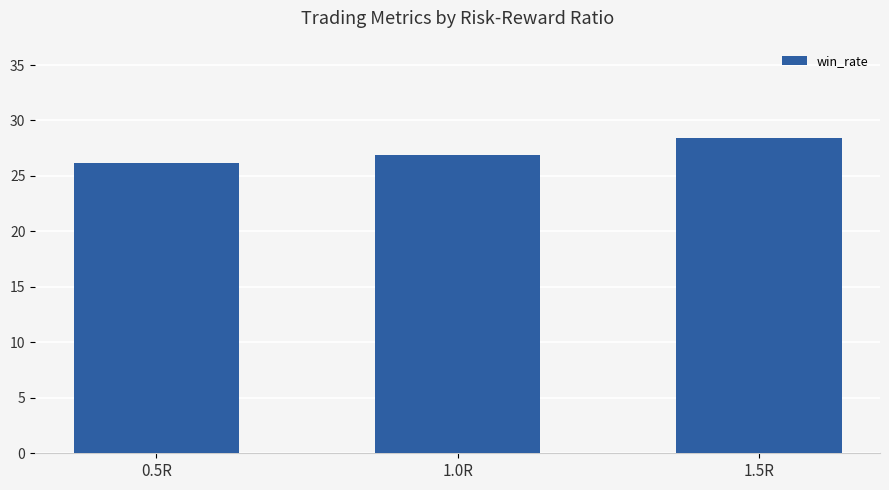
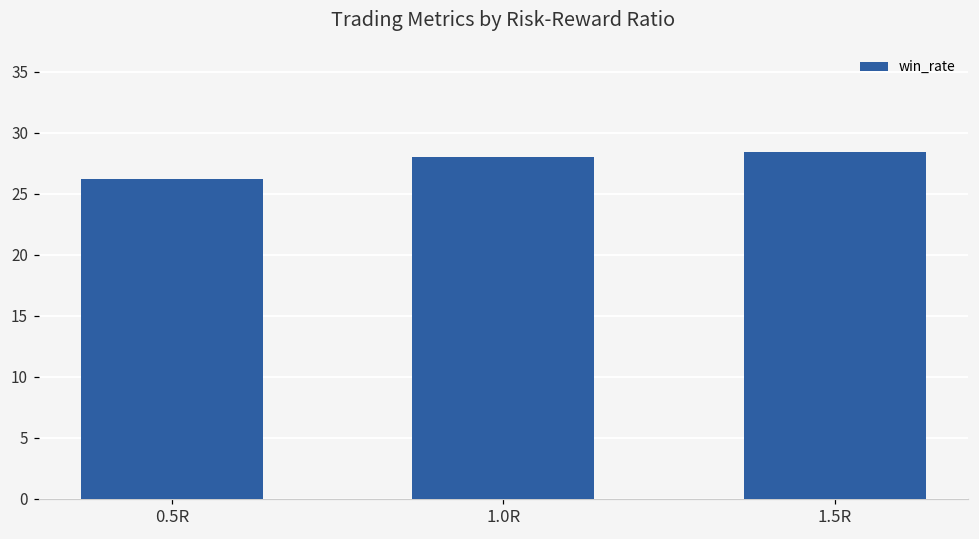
  {
    "0.5R": 26.2,
-   "1.0R": 26.9,
+   "1.0R": 28.0,
    "1.5R": 28.4
  }
